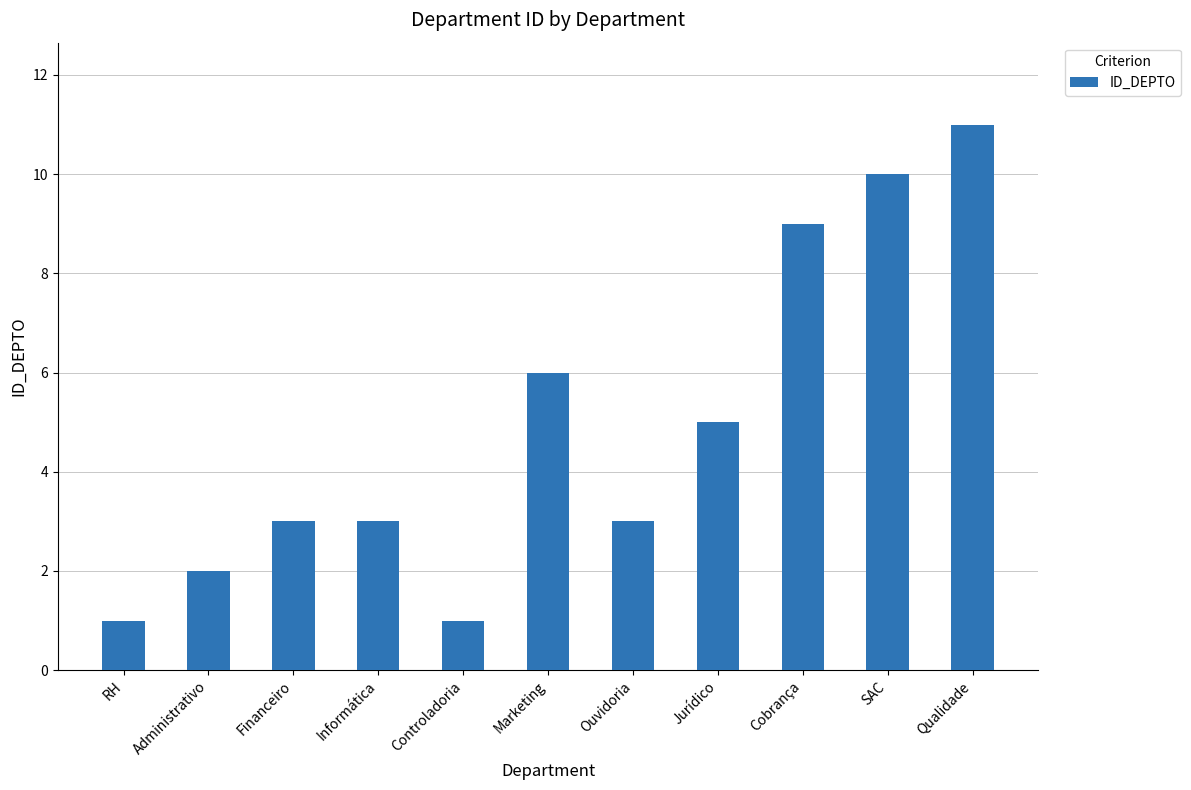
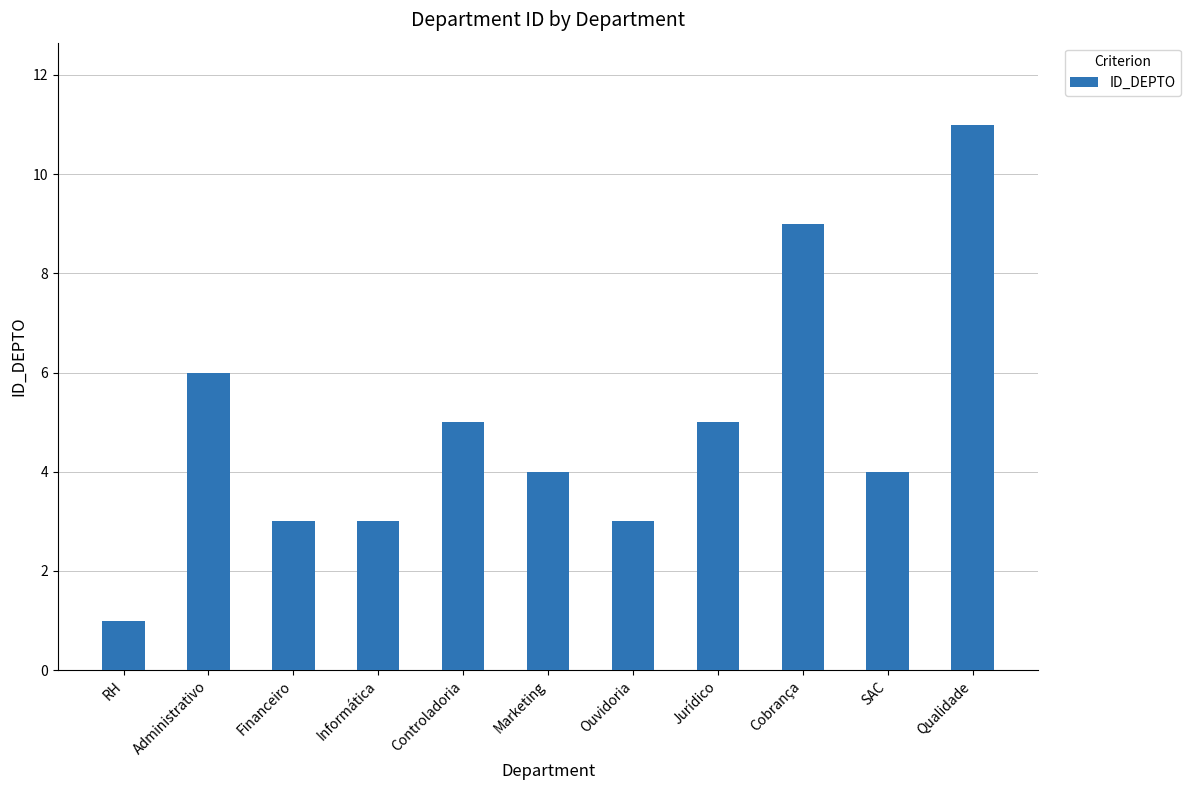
  {
    "RH": 1,
-   "Administrativo": 2,
+   "Administrativo": 6,
    "Financeiro": 3,
    "Informática": 3,
-   "Controladoria": 1,
-   "Marketing": 6,
+   "Controladoria": 5,
+   "Marketing": 4,
    "Ouvidoria": 3,
    "Jurídico": 5,
    "Cobrança": 9,
-   "SAC": 10,
+   "SAC": 4,
    "Qualidade": 11
  }
